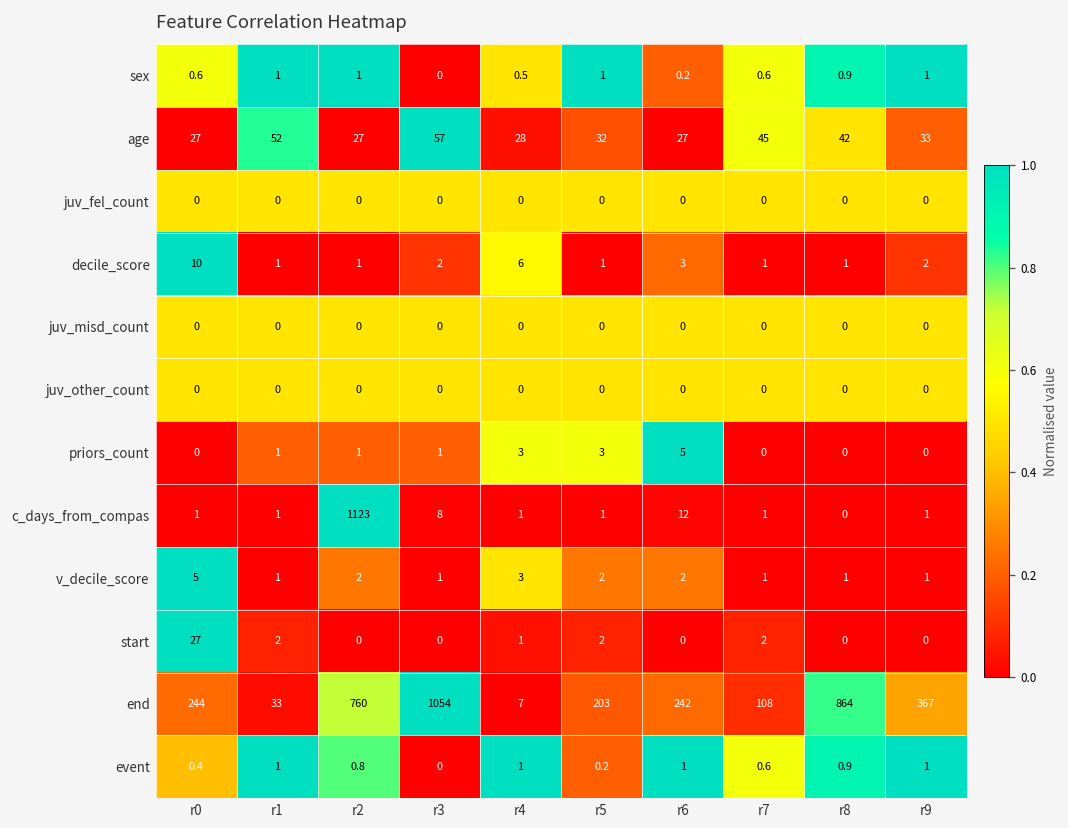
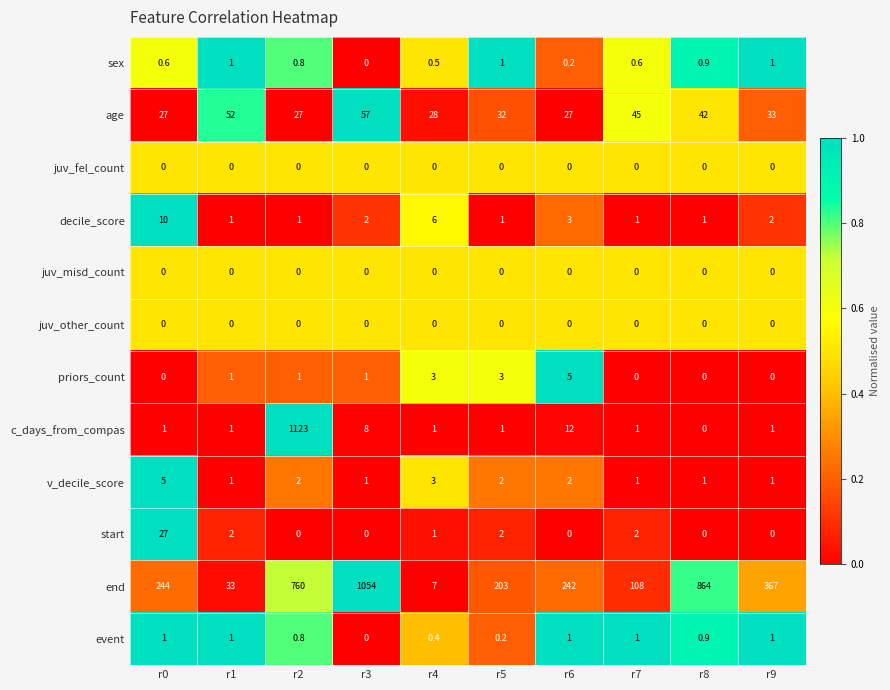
  {
    "sex": {
      "r0": 0.6,
      "r1": 1,
-     "r2": 1,
+     "r2": 0.8,
      "r3": 0,
      "r4": 0.5,
      "r5": 1,
      "r6": 0.2,
      "r7": 0.6,
      "r8": 0.9,
      "r9": 1
    },
    "age": {
      "r0": 27,
      "r1": 52,
      "r2": 27,
      "r3": 57,
      "r4": 28,
      "r5": 32,
      "r6": 27,
      "r7": 45,
      "r8": 42,
      "r9": 33
    },
    "juv_fel_count": {
      "r0": 0,
      "r1": 0,
      "r2": 0,
      "r3": 0,
      "r4": 0,
      "r5": 0,
      "r6": 0,
      "r7": 0,
      "r8": 0,
      "r9": 0
    },
    "decile_score": {
      "r0": 10,
      "r1": 1,
      "r2": 1,
      "r3": 2,
      "r4": 6,
      "r5": 1,
      "r6": 3,
      "r7": 1,
      "r8": 1,
      "r9": 2
    },
    "juv_misd_count": {
      "r0": 0,
      "r1": 0,
      "r2": 0,
      "r3": 0,
      "r4": 0,
      "r5": 0,
      "r6": 0,
      "r7": 0,
      "r8": 0,
      "r9": 0
    },
    "juv_other_count": {
      "r0": 0,
      "r1": 0,
      "r2": 0,
      "r3": 0,
      "r4": 0,
      "r5": 0,
      "r6": 0,
      "r7": 0,
      "r8": 0,
      "r9": 0
    },
    "priors_count": {
      "r0": 0,
      "r1": 1,
      "r2": 1,
      "r3": 1,
      "r4": 3,
      "r5": 3,
      "r6": 5,
      "r7": 0,
      "r8": 0,
      "r9": 0
    },
    "c_days_from_compas": {
      "r0": 1,
      "r1": 1,
      "r2": 1123,
      "r3": 8,
      "r4": 1,
      "r5": 1,
      "r6": 12,
      "r7": 1,
      "r8": 0,
      "r9": 1
    },
    "v_decile_score": {
      "r0": 5,
      "r1": 1,
      "r2": 2,
      "r3": 1,
      "r4": 3,
      "r5": 2,
      "r6": 2,
      "r7": 1,
      "r8": 1,
      "r9": 1
    },
    "start": {
      "r0": 27,
      "r1": 2,
      "r2": 0,
      "r3": 0,
      "r4": 1,
      "r5": 2,
      "r6": 0,
      "r7": 2,
      "r8": 0,
      "r9": 0
    },
    "end": {
      "r0": 244,
      "r1": 33,
      "r2": 760,
      "r3": 1054,
      "r4": 7,
      "r5": 203,
      "r6": 242,
      "r7": 108,
      "r8": 864,
      "r9": 367
    },
    "event": {
-     "r0": 0.4,
+     "r0": 1,
      "r1": 1,
      "r2": 0.8,
      "r3": 0,
-     "r4": 1,
+     "r4": 0.4,
      "r5": 0.2,
      "r6": 1,
-     "r7": 0.6,
+     "r7": 1,
      "r8": 0.9,
      "r9": 1
    }
  }
